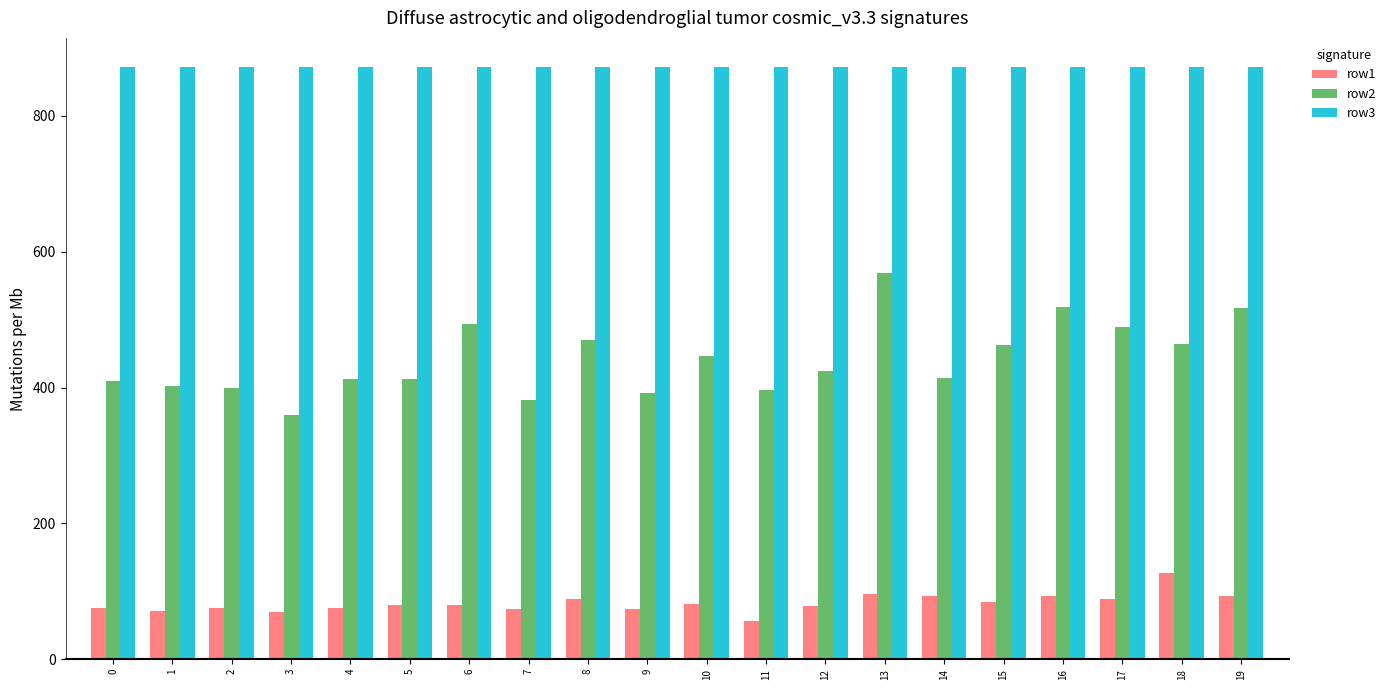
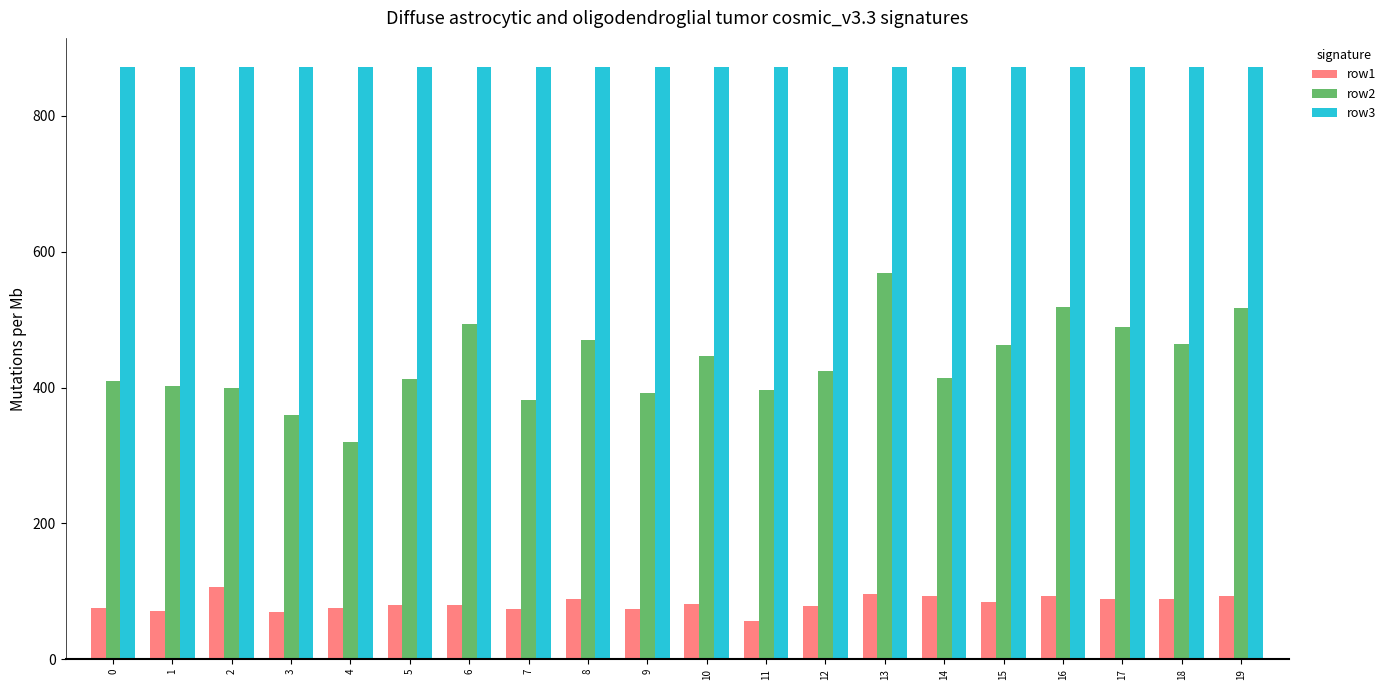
  {
    "row1": {
      "0": 80,
      "1": 70,
-     "2": 80,
+     "2": 110,
      "3": 70,
      "4": 80,
      "5": 80,
      "6": 80,
      "7": 70,
      "8": 90,
      "9": 70,
      "10": 80,
      "11": 60,
      "12": 80,
      "13": 100,
      "14": 90,
      "15": 90,
      "16": 90,
      "17": 90,
-     "18": 130,
+     "18": 90,
      "19": 90
    },
    "row2": {
      "0": 410,
      "1": 400,
      "2": 400,
      "3": 360,
-     "4": 410,
+     "4": 320,
      "5": 410,
      "6": 490,
      "7": 380,
      "8": 470,
      "9": 390,
      "10": 450,
      "11": 400,
      "12": 430,
      "13": 570,
      "14": 410,
      "15": 460,
      "16": 520,
      "17": 490,
      "18": 460,
      "19": 520
    },
    "row3": {
      "0": 870,
      "1": 870,
      "2": 870,
      "3": 870,
      "4": 870,
      "5": 870,
      "6": 870,
      "7": 870,
      "8": 870,
      "9": 870,
      "10": 870,
      "11": 870,
      "12": 870,
      "13": 870,
      "14": 870,
      "15": 870,
      "16": 870,
      "17": 870,
      "18": 870,
      "19": 870
    }
  }
